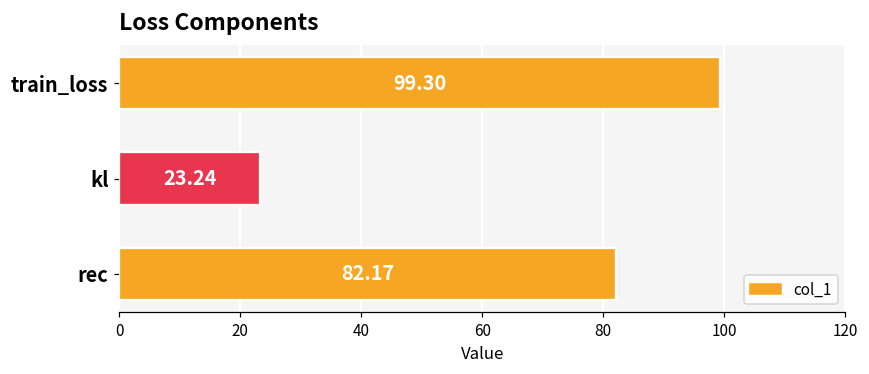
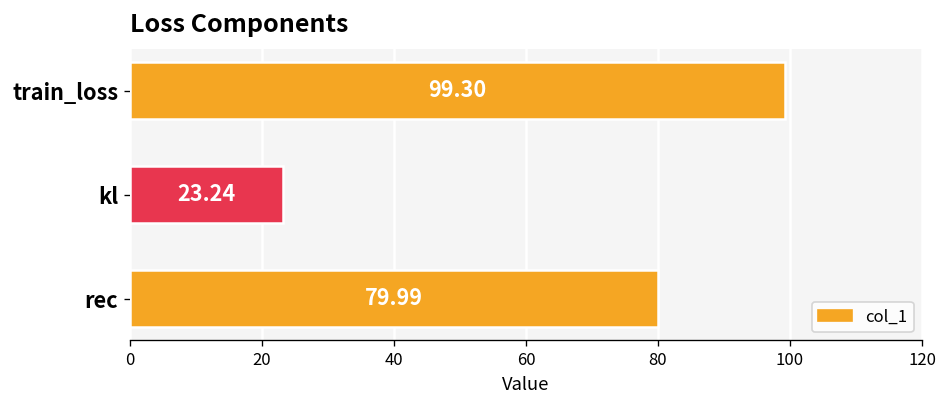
  {
    "train_loss": 99.30,
    "kl": 23.24,
-   "rec": 82.17
+   "rec": 79.99
  }
